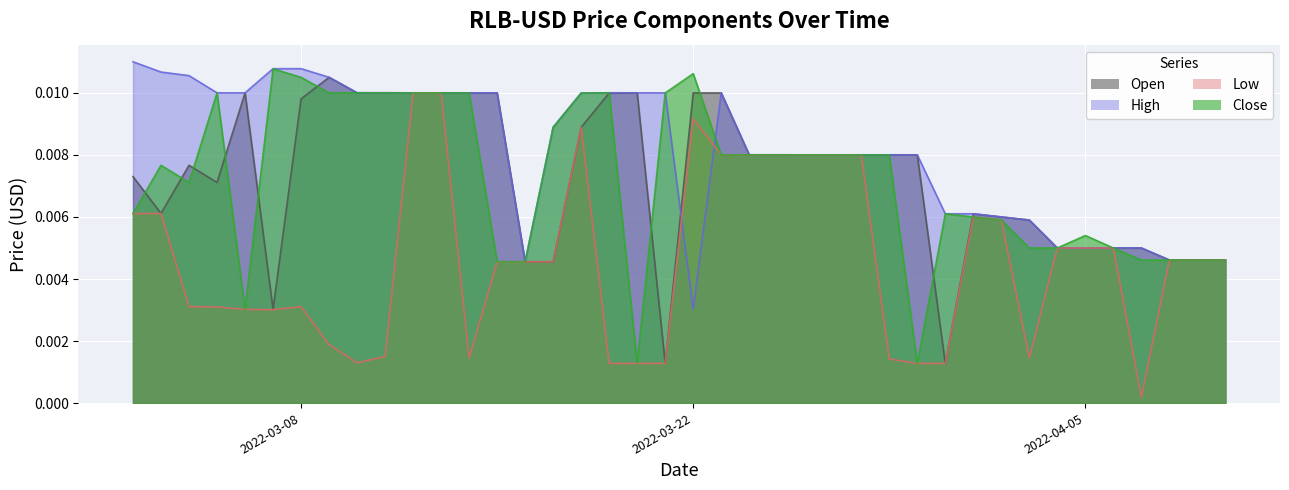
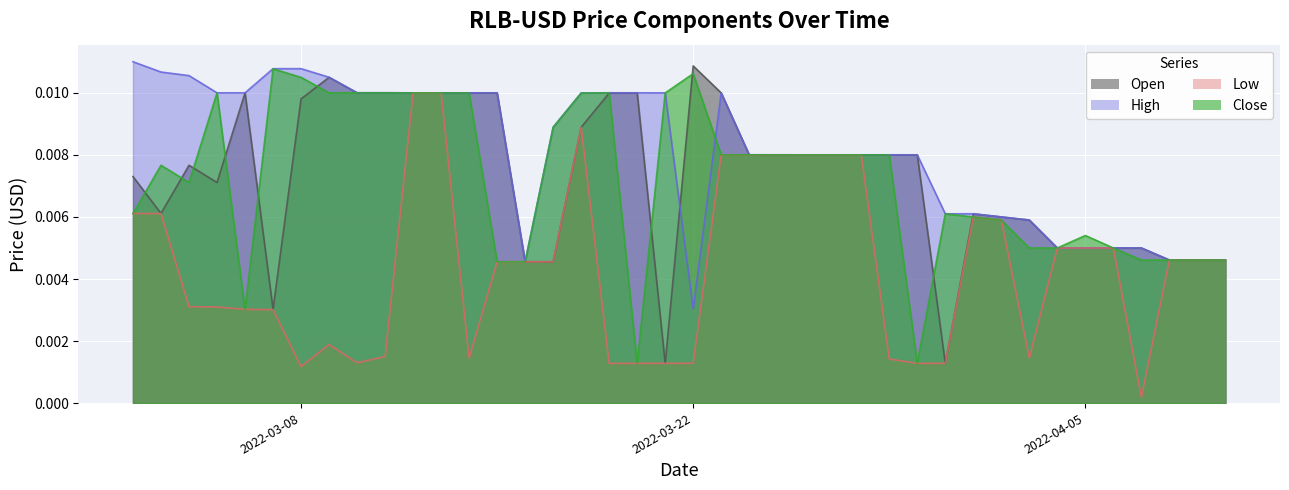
  {
    "Open": {
      "2022-03-08": 0.0098,
-     "2022-03-22": 0.0100
+     "2022-03-22": 0.0109
    },
    "High": {
      "2022-03-08": 0.0108,
      "2022-03-22": 0.0030
    },
    "Low": {
-     "2022-03-08": 0.0031,
-     "2022-03-22": 0.0092
+     "2022-03-08": 0.0012,
+     "2022-03-22": 0.0013
    },
    "Close": {
      "2022-03-08": 0.0105,
      "2022-03-22": 0.0106,
      "2022-04-05": 0.0054
    }
  }
